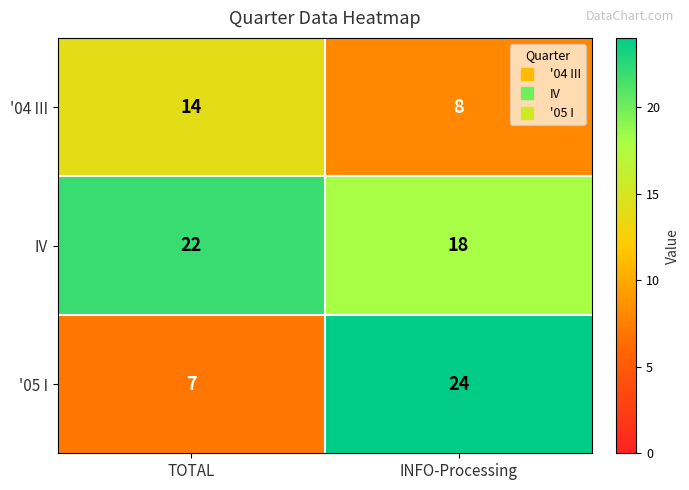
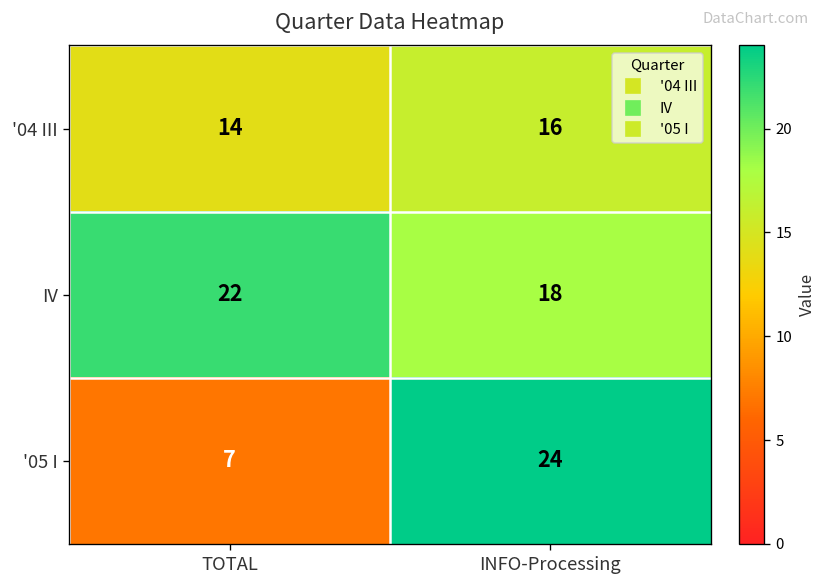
  {
    "'04 III": {
      "TOTAL": 14,
-     "INFO-Processing": 8
+     "INFO-Processing": 16
    },
    "IV": {
      "TOTAL": 22,
      "INFO-Processing": 18
    },
    "'05 I": {
      "TOTAL": 7,
      "INFO-Processing": 24
    }
  }
